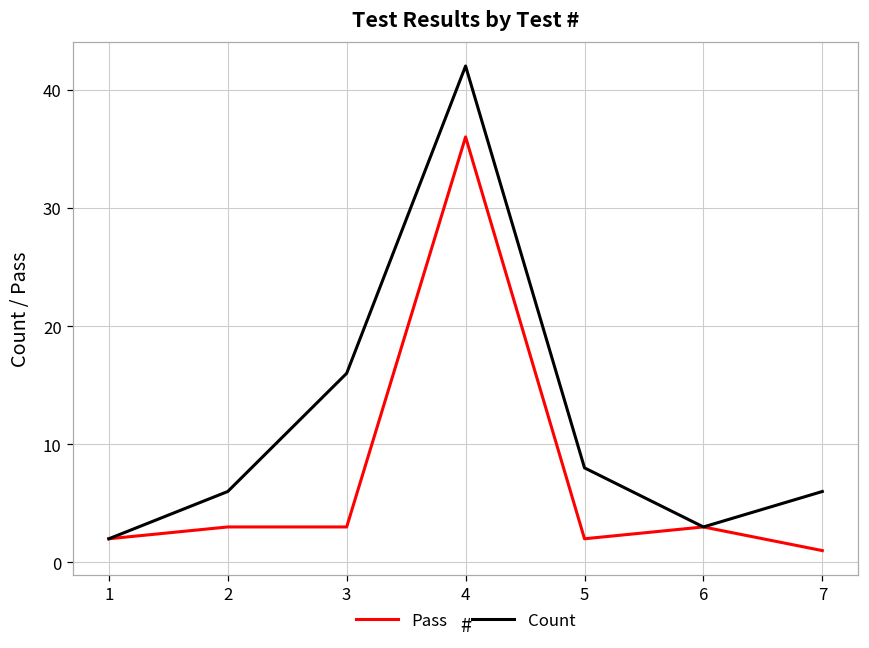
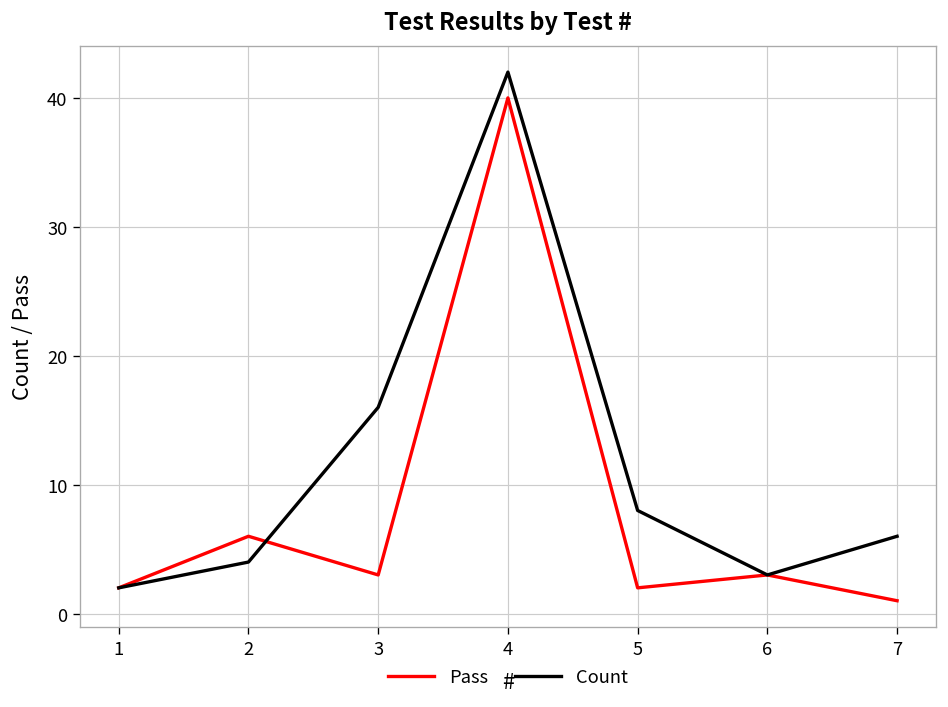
  {
    "Pass": {
-     "2": 3,
+     "2": 6,
      "3": 3,
-     "4": 36,
+     "4": 40,
      "5": 2,
      "7": 1
    },
    "Count": {
-     "2": 6,
+     "2": 4,
      "3": 16,
      "4": 42,
      "5": 8,
      "7": 6
    }
  }
